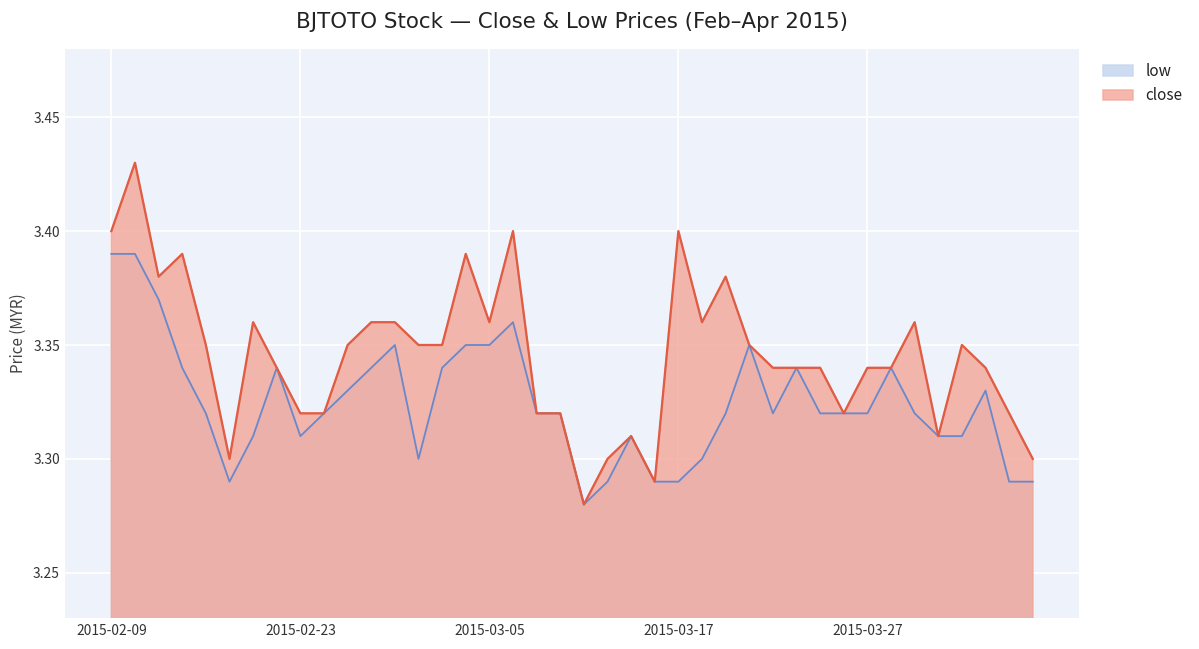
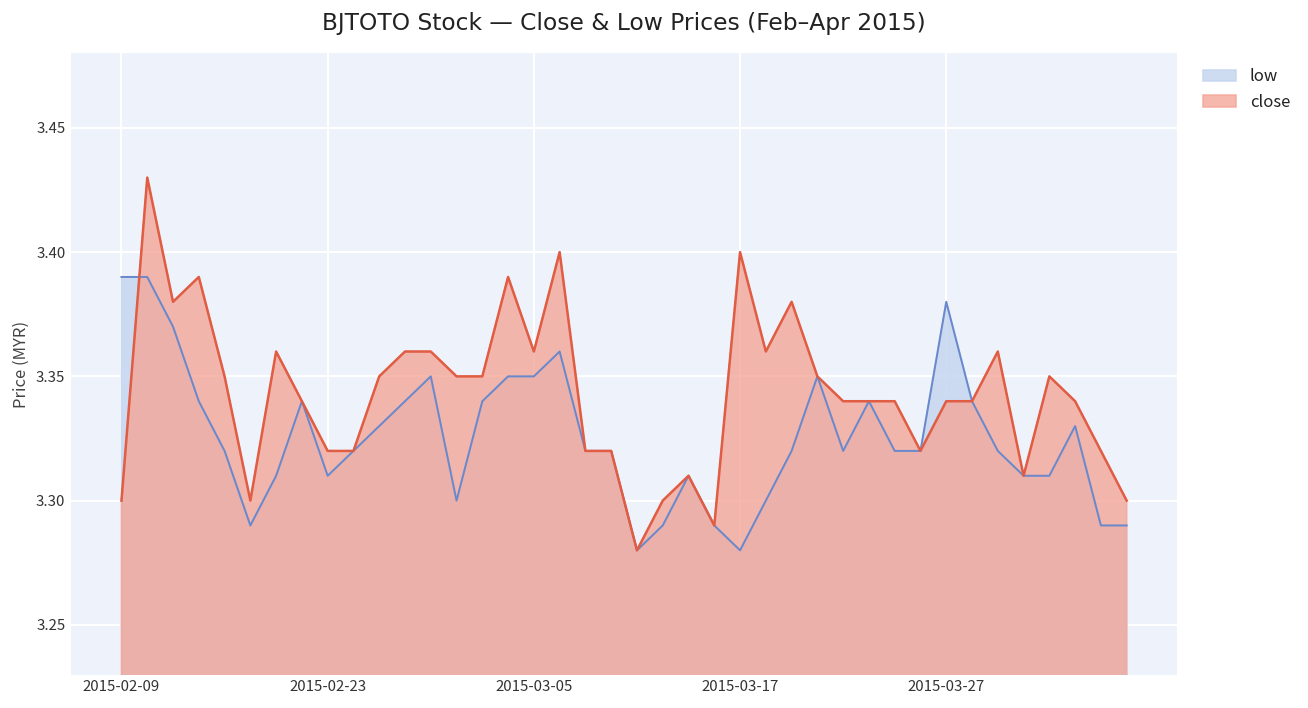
  {
    "low": {
      "2015-02-09": 3.39,
      "2015-02-23": 3.31,
      "2015-03-05": 3.35,
-     "2015-03-17": 3.29,
-     "2015-03-27": 3.32
+     "2015-03-17": 3.28,
+     "2015-03-27": 3.38
    },
    "close": {
-     "2015-02-09": 3.4,
+     "2015-02-09": 3.3,
      "2015-02-23": 3.320,
      "2015-03-05": 3.360,
      "2015-03-17": 3.4,
      "2015-03-27": 3.340
    }
  }
